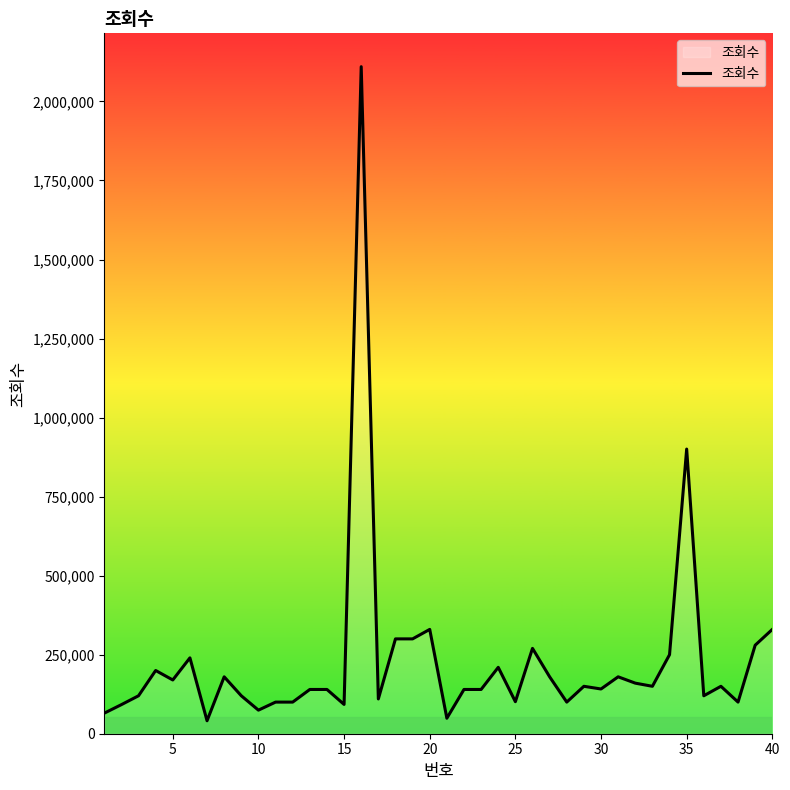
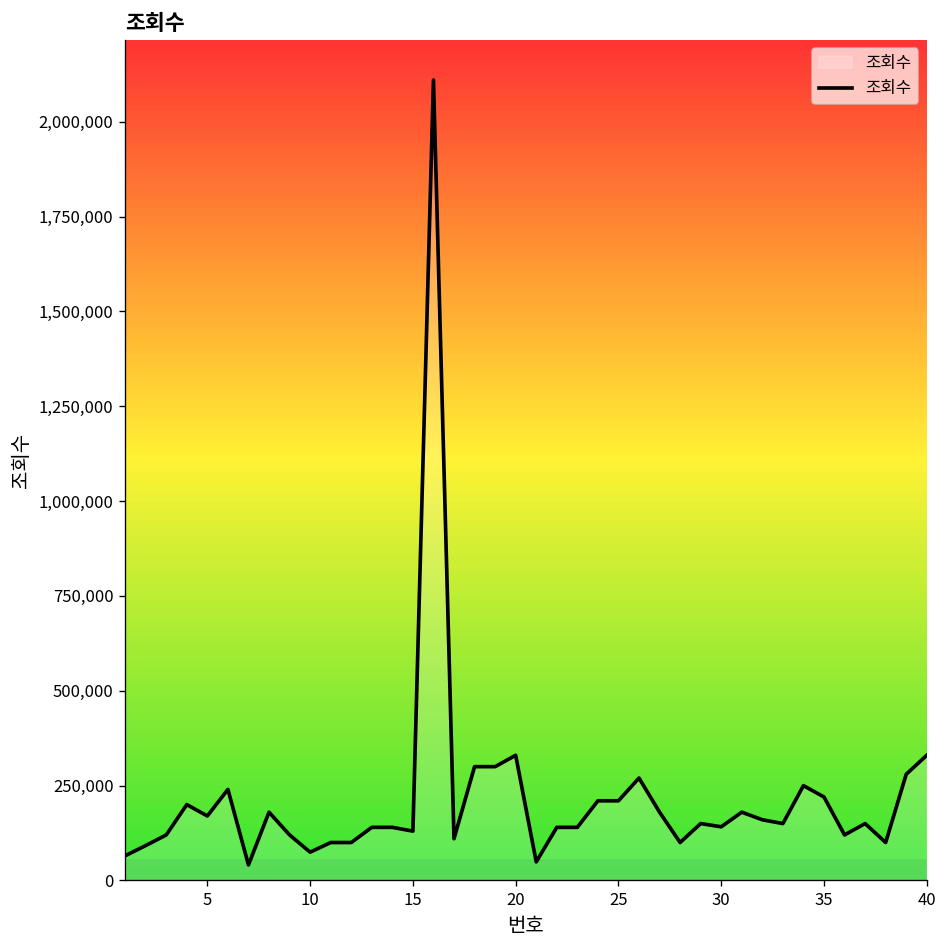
  {
    "5": "170,000",
    "10": "70,000",
-   "15": "90,000",
+   "15": "130,000",
    "20": "330,000",
-   "25": "100,000",
+   "25": "210,000",
    "30": "140,000",
-   "35": "900,000",
+   "35": "220,000",
    "40": "330,000"
  }
